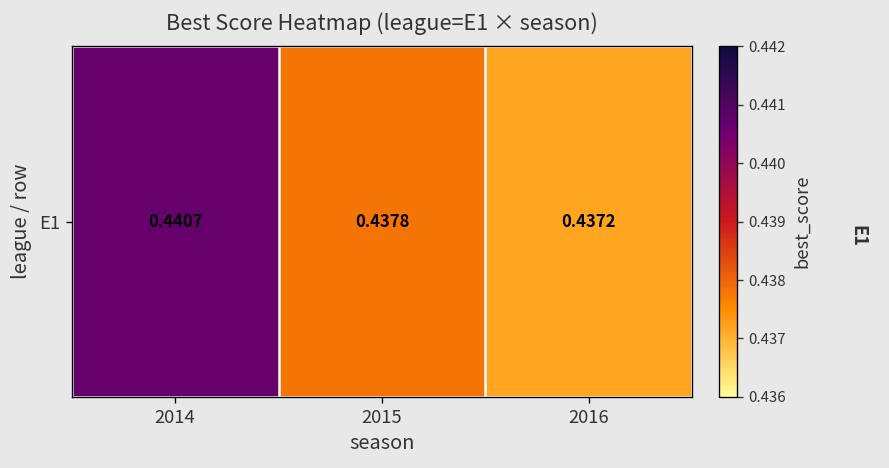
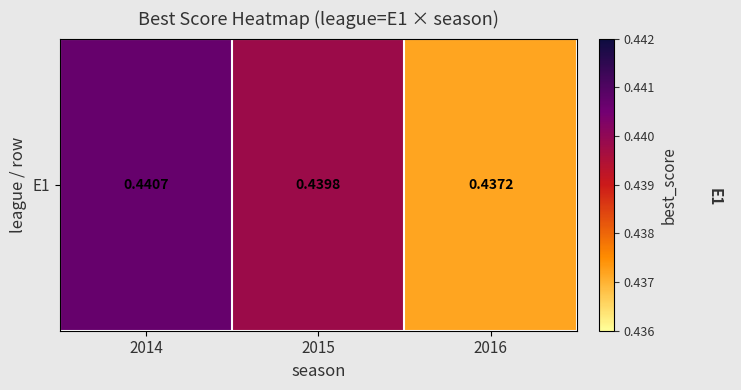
  {
    "E1": {
      "2014": 0.4407,
-     "2015": 0.4378,
+     "2015": 0.4398,
      "2016": 0.4372
    }
  }
